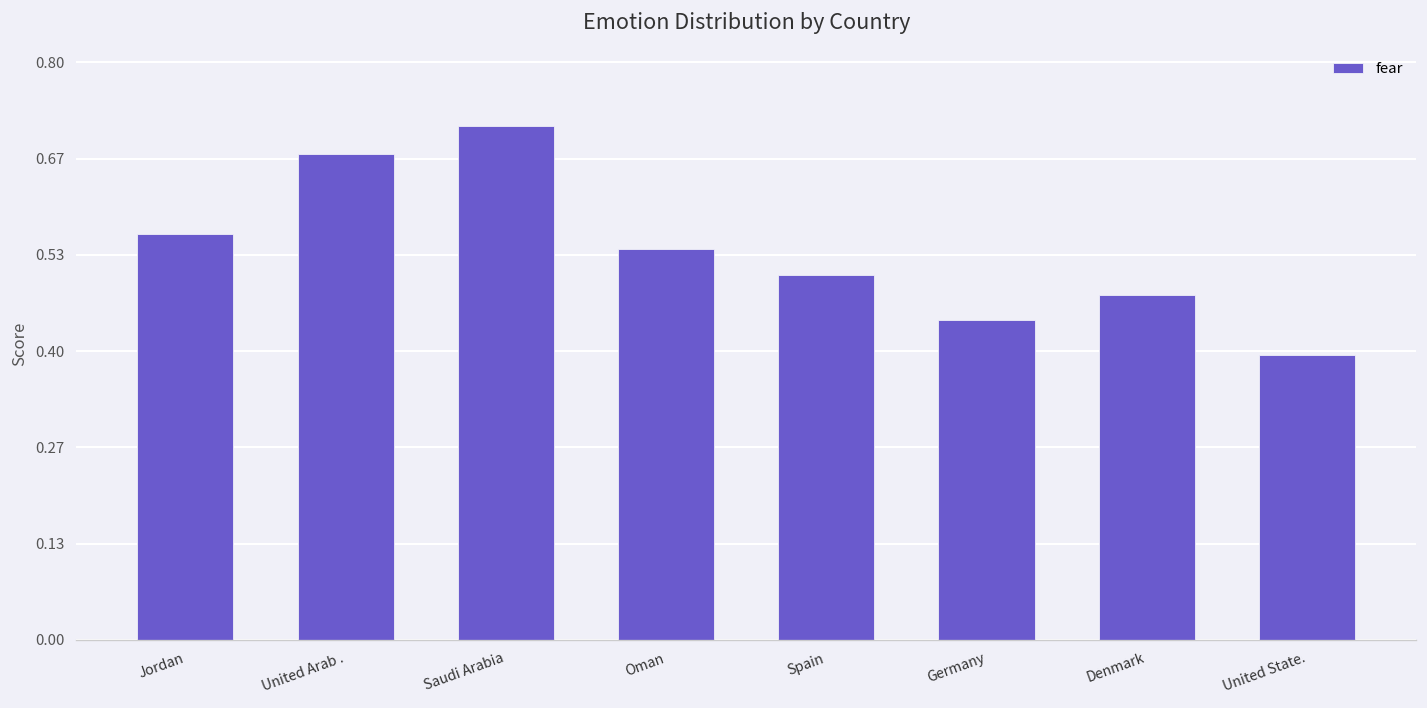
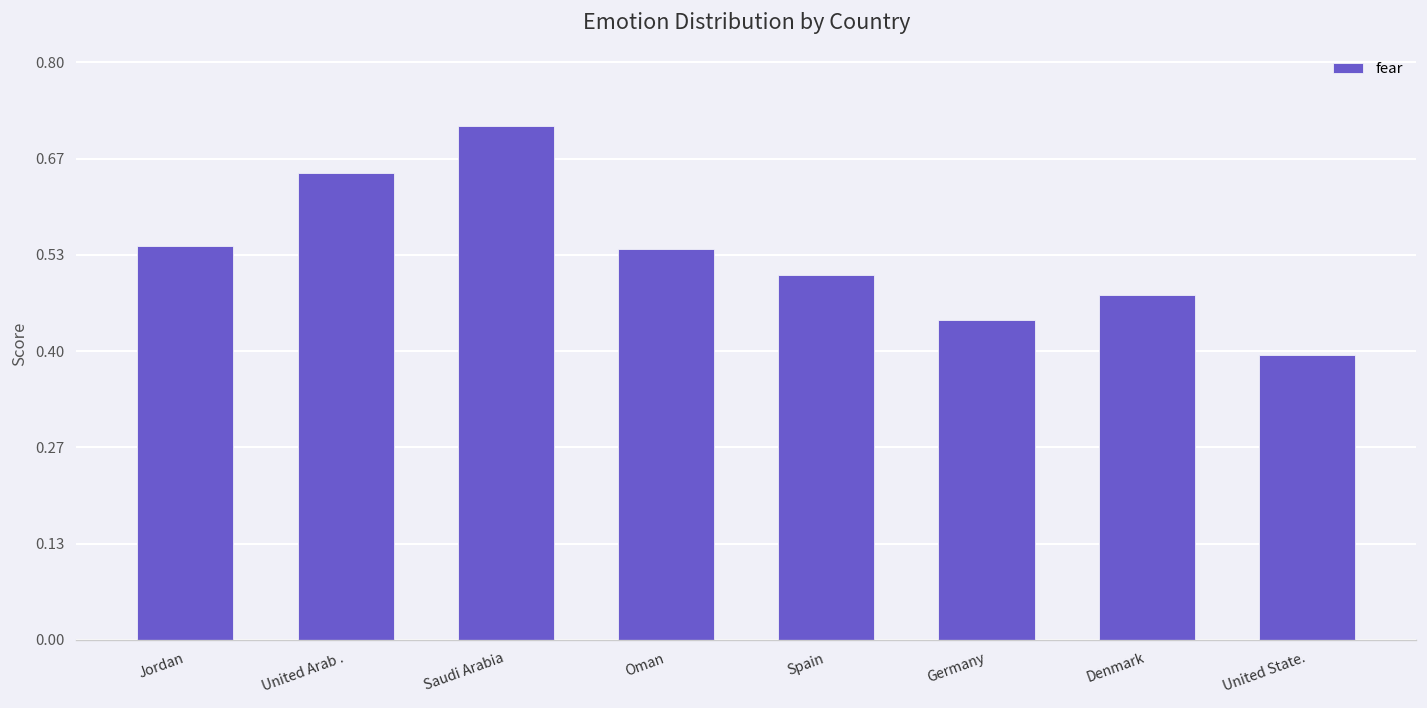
  {
-   "Jordan": 0.56,
-   "United Arab .": 0.67,
+   "Jordan": 0.55,
+   "United Arab .": 0.65,
    "Saudi Arabia": 0.71,
    "Oman": 0.54,
    "Spain": 0.51,
    "Germany": 0.44,
    "Denmark": 0.48,
    "United State.": 0.40
  }
